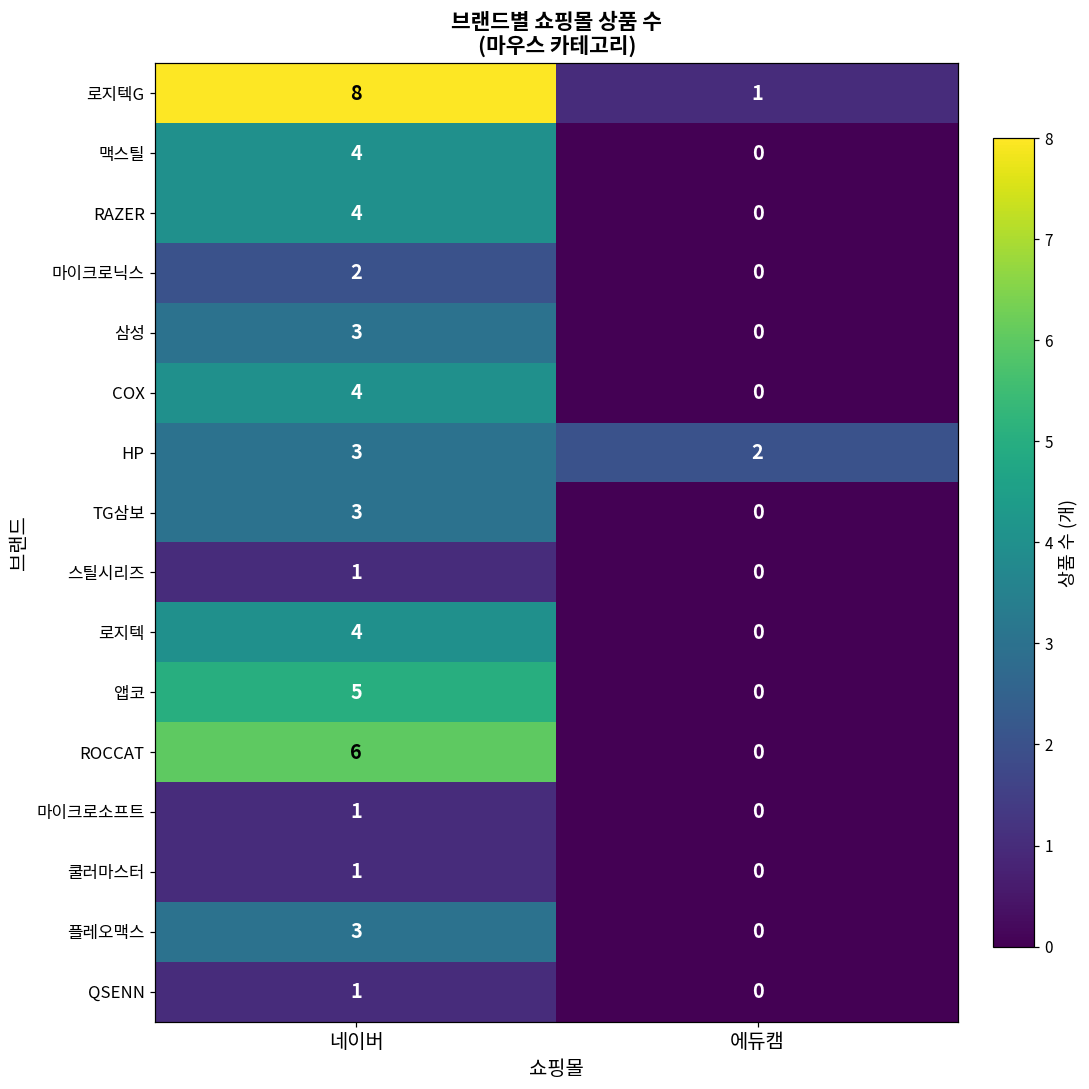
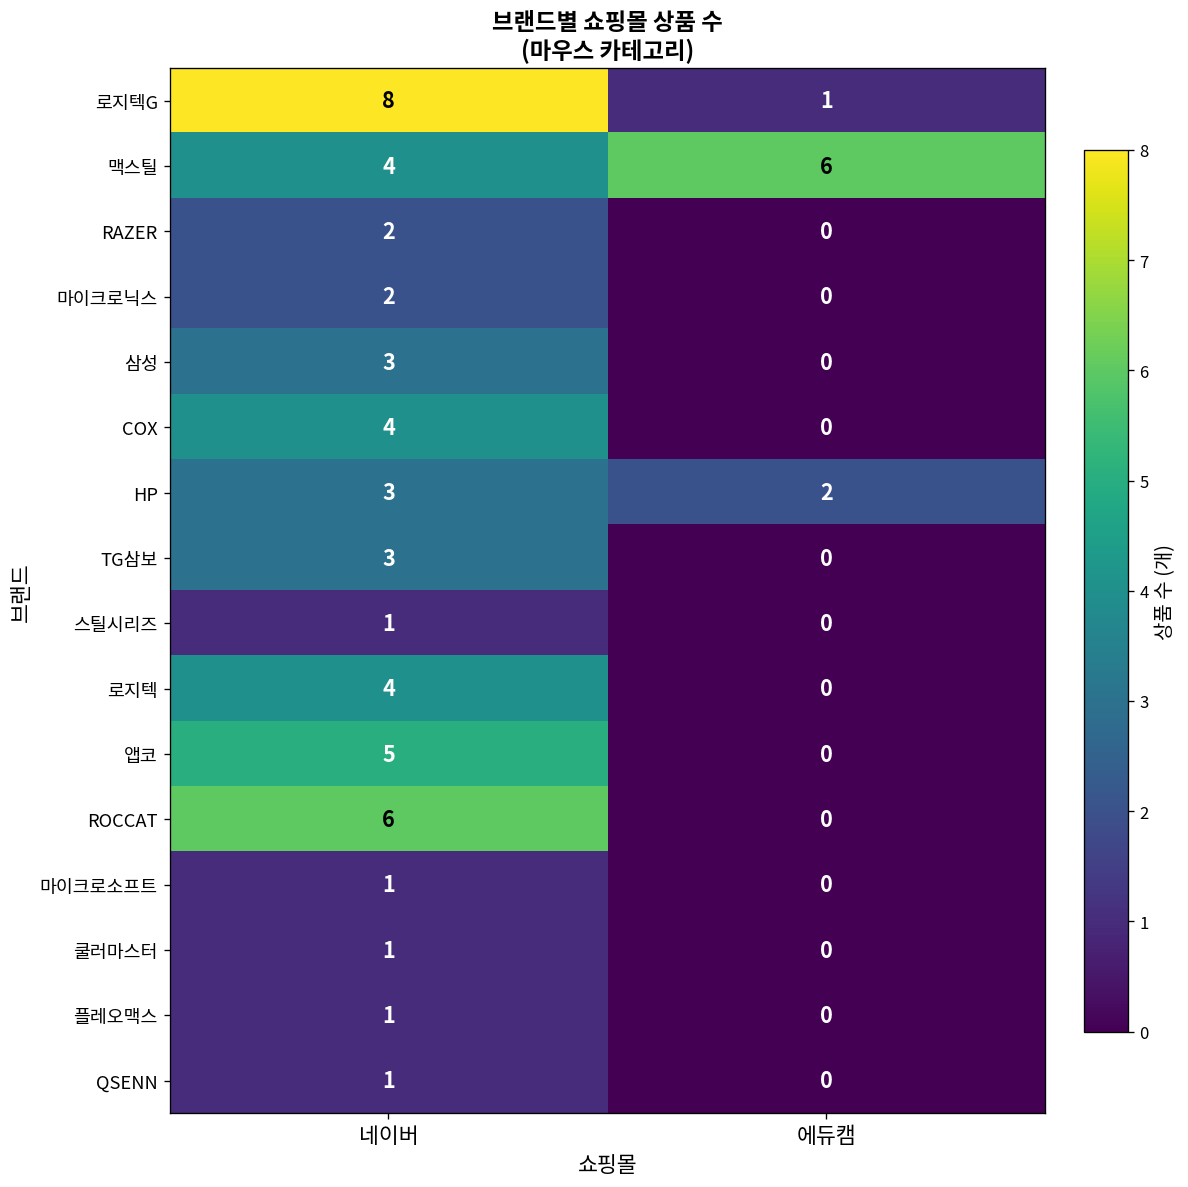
  {
    "로지텍G": {
      "네이버": 8,
      "에듀캠": 1
    },
    "맥스틸": {
      "네이버": 4,
-     "에듀캠": 0
+     "에듀캠": 6
    },
    "RAZER": {
-     "네이버": 4,
+     "네이버": 2,
      "에듀캠": 0
    },
    "마이크로닉스": {
      "네이버": 2,
      "에듀캠": 0
    },
    "삼성": {
      "네이버": 3,
      "에듀캠": 0
    },
    "COX": {
      "네이버": 4,
      "에듀캠": 0
    },
    "HP": {
      "네이버": 3,
      "에듀캠": 2
    },
    "TG삼보": {
      "네이버": 3,
      "에듀캠": 0
    },
    "스틸시리즈": {
      "네이버": 1,
      "에듀캠": 0
    },
    "로지텍": {
      "네이버": 4,
      "에듀캠": 0
    },
    "앱코": {
      "네이버": 5,
      "에듀캠": 0
    },
    "ROCCAT": {
      "네이버": 6,
      "에듀캠": 0
    },
    "마이크로소프트": {
      "네이버": 1,
      "에듀캠": 0
    },
    "쿨러마스터": {
      "네이버": 1,
      "에듀캠": 0
    },
    "플레오맥스": {
-     "네이버": 3,
+     "네이버": 1,
      "에듀캠": 0
    },
    "QSENN": {
      "네이버": 1,
      "에듀캠": 0
    }
  }
